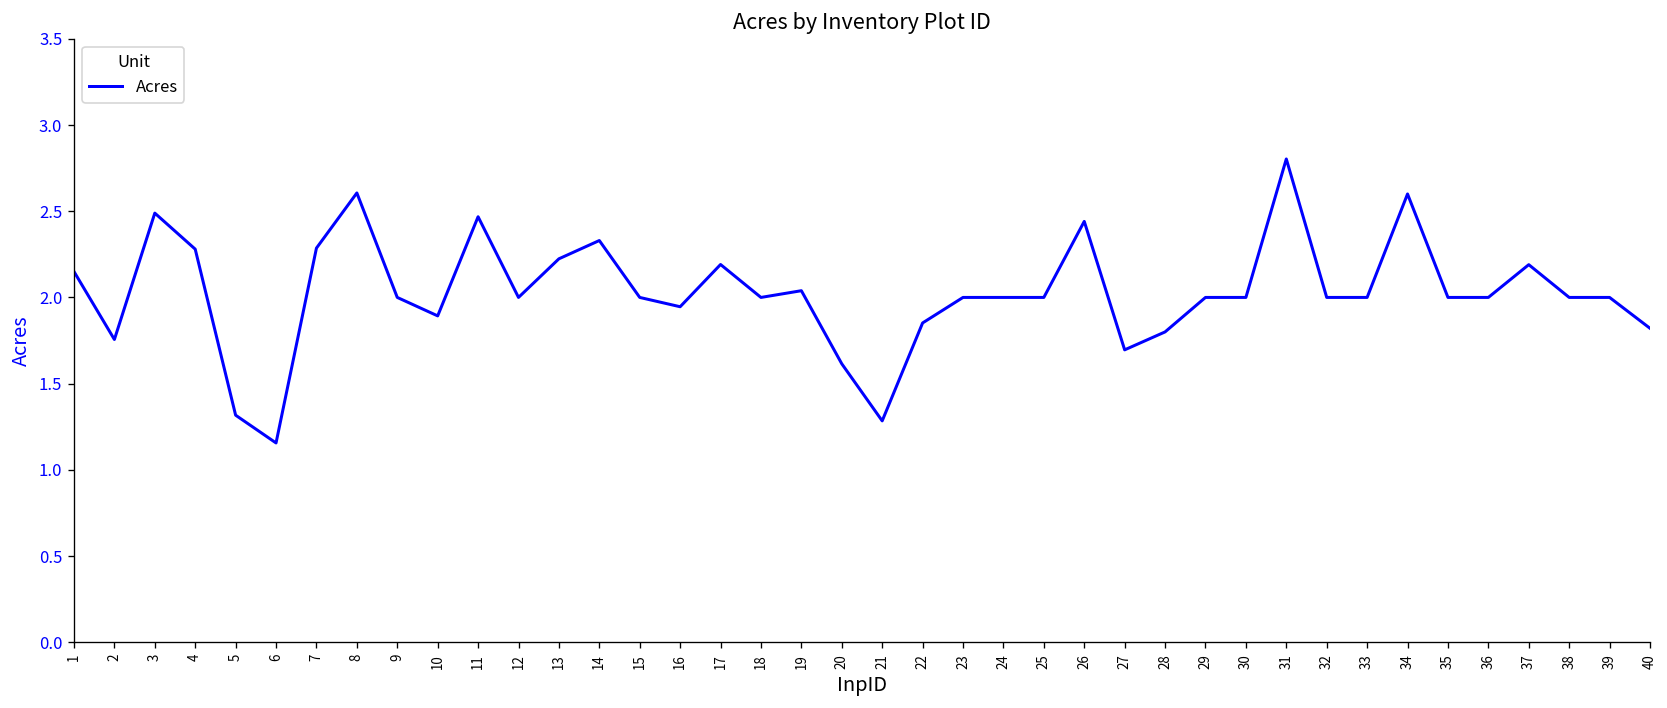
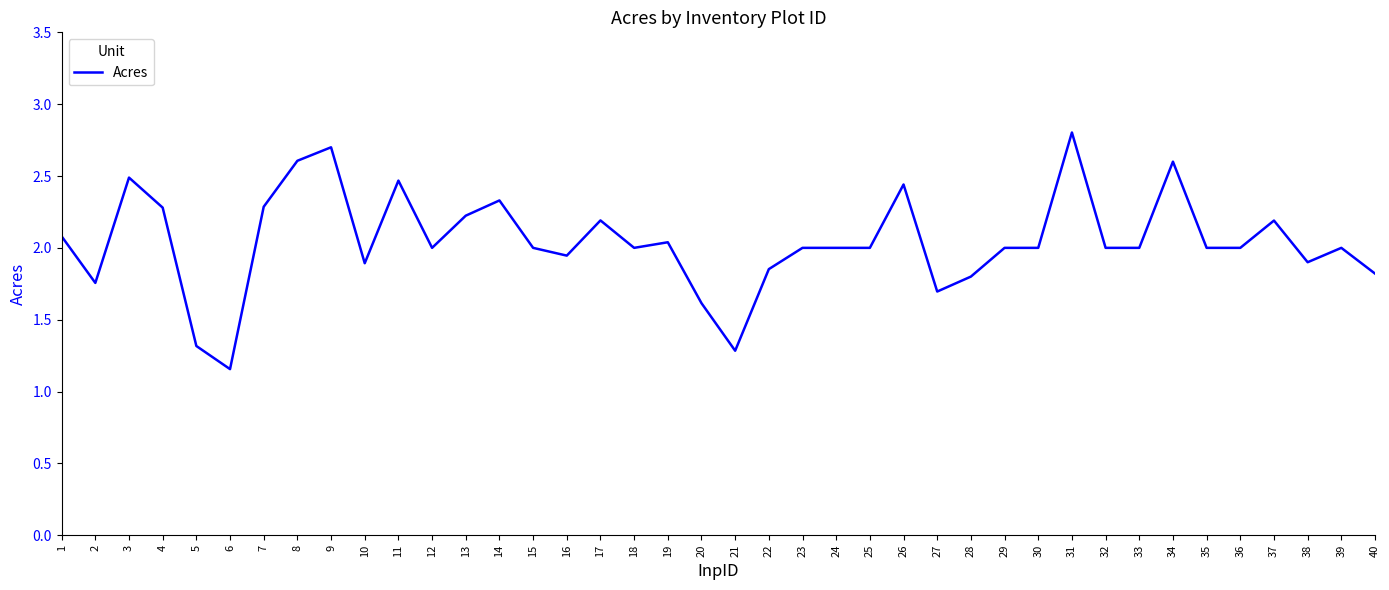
  {
-   "1": 2.15,
+   "1": 2.08,
    "2": 1.76,
    "3": 2.49,
    "4": 2.28,
    "5": 1.32,
    "6": 1.16,
    "7": 2.29,
    "8": 2.61,
-   "9": 2.0,
+   "9": 2.7,
    "10": 1.89,
    "11": 2.47,
    "12": 2.00,
    "13": 2.22,
    "14": 2.33,
    "15": 2.00,
    "16": 1.95,
    "17": 2.19,
    "18": 2.00,
    "19": 2.04,
    "20": 1.62,
    "21": 1.28,
    "22": 1.85,
    "23": 2.00,
    "24": 2.00,
    "25": 2.00,
    "26": 2.44,
    "27": 1.70,
    "28": 1.80,
    "29": 2.00,
    "30": 2.00,
    "31": 2.80,
    "32": 2.00,
    "33": 2.00,
    "34": 2.60,
    "35": 2.00,
    "36": 2.00,
    "37": 2.19,
-   "38": 2.0,
+   "38": 1.9,
    "39": 2.00,
    "40": 1.82
  }
